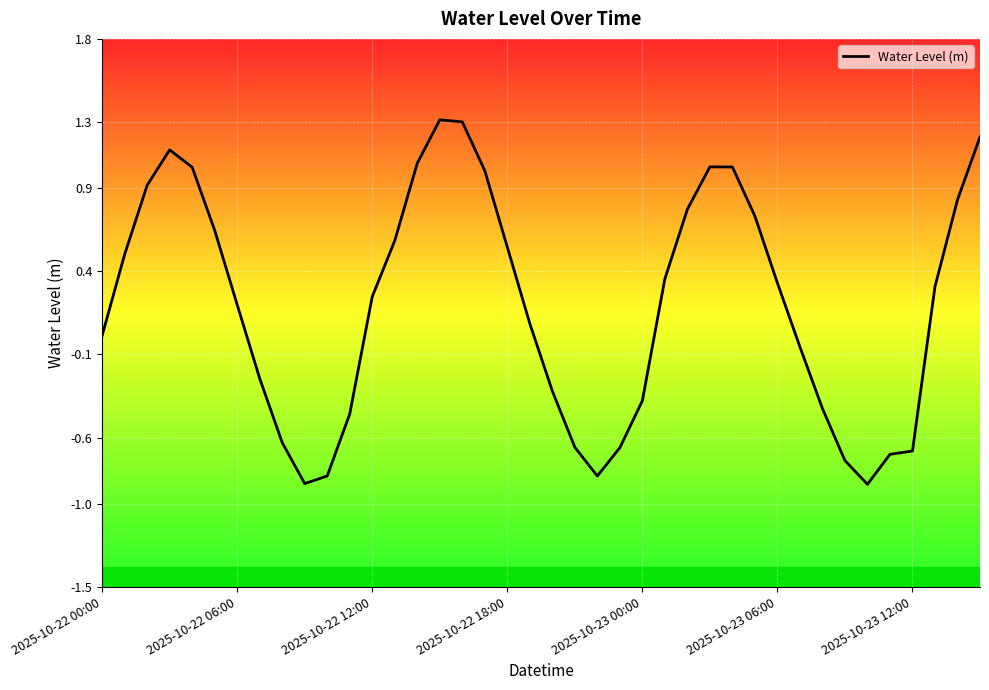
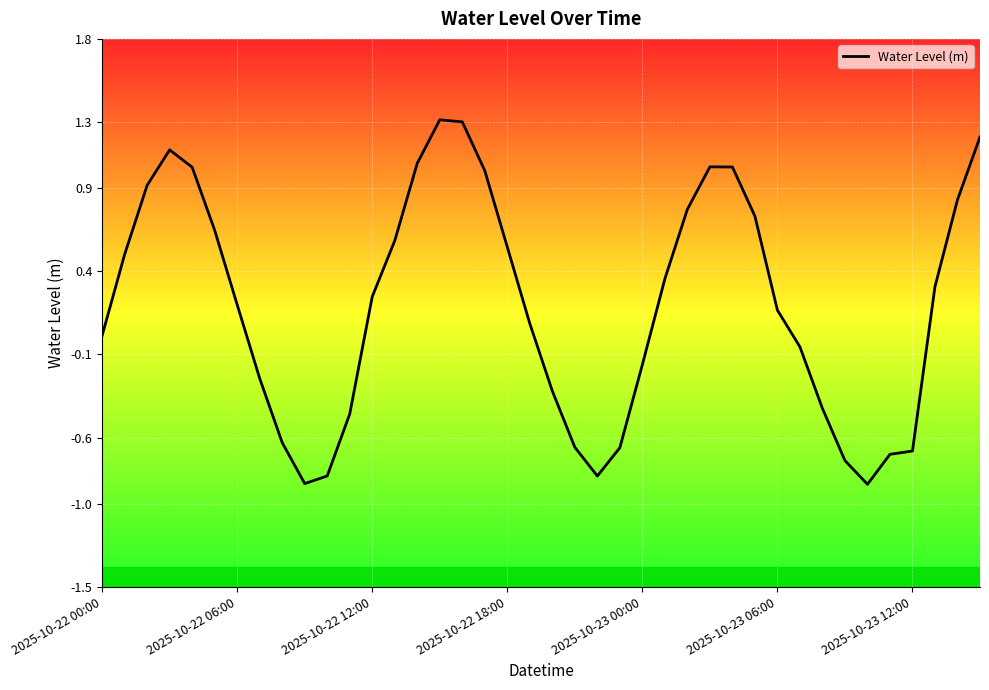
  {
    "2025-10-22 00:00": 0.01,
    "2025-10-22 06:00": 0.20,
    "2025-10-22 12:00": 0.25,
    "2025-10-22 18:00": 0.55,
-   "2025-10-23 00:00": -0.38,
-   "2025-10-23 06:00": 0.33,
+   "2025-10-23 00:00": -0.16,
+   "2025-10-23 06:00": 0.17,
    "2025-10-23 12:00": -0.68
  }
